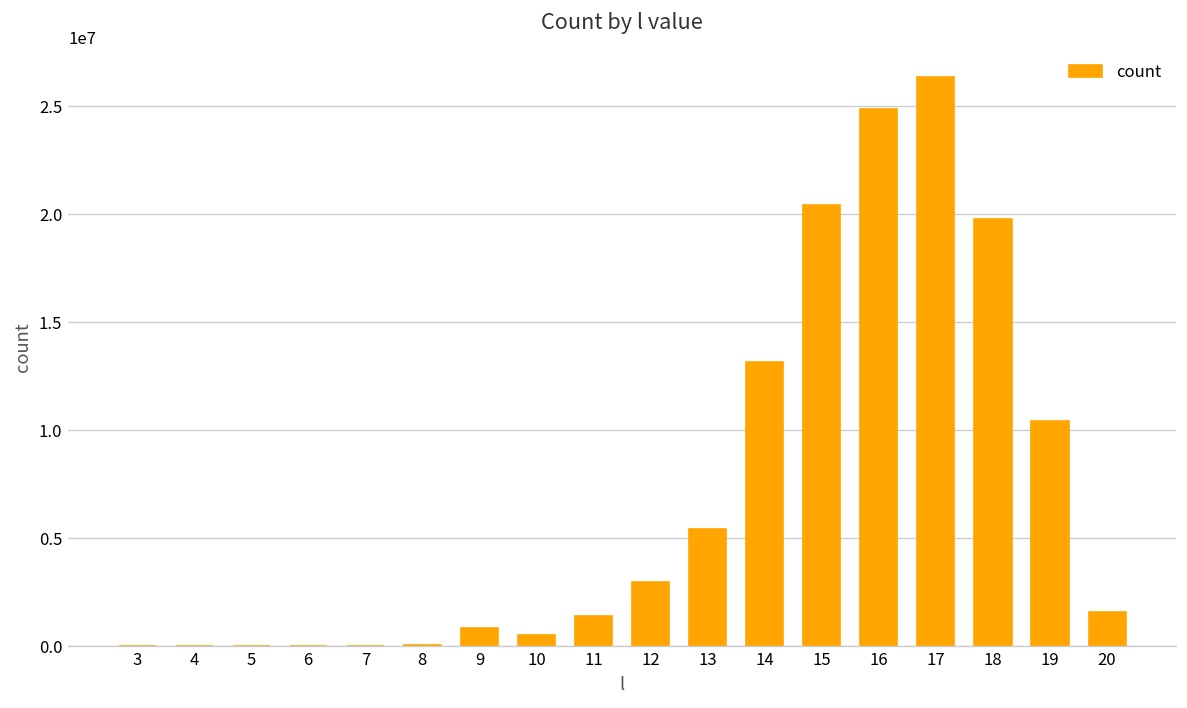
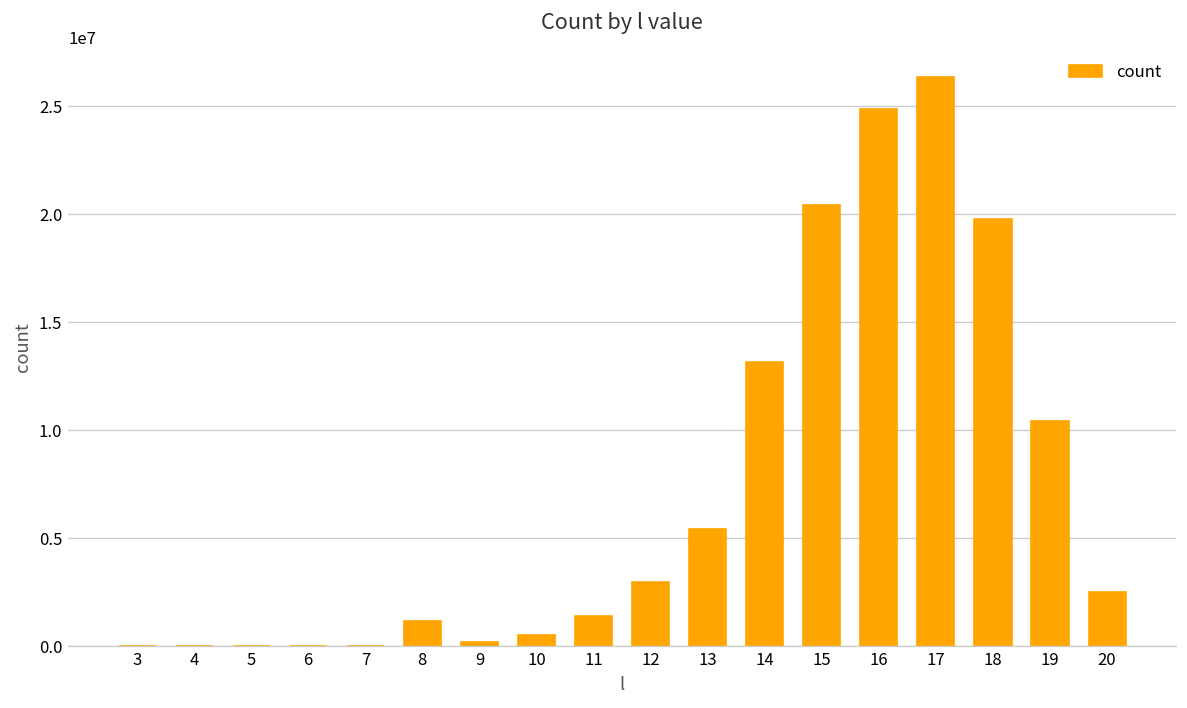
  {
-   "8": 100000,
-   "9": 900000,
+   "8": 1200000,
+   "9": 200000,
    "10": 500000,
    "11": 1400000,
    "12": 3000000,
    "13": 5400000,
    "14": 13200000,
    "15": 20400000,
    "16": 24900000,
    "17": 26400000,
    "18": 19800000,
    "19": 10400000,
-   "20": 1600000
+   "20": 2500000
  }
